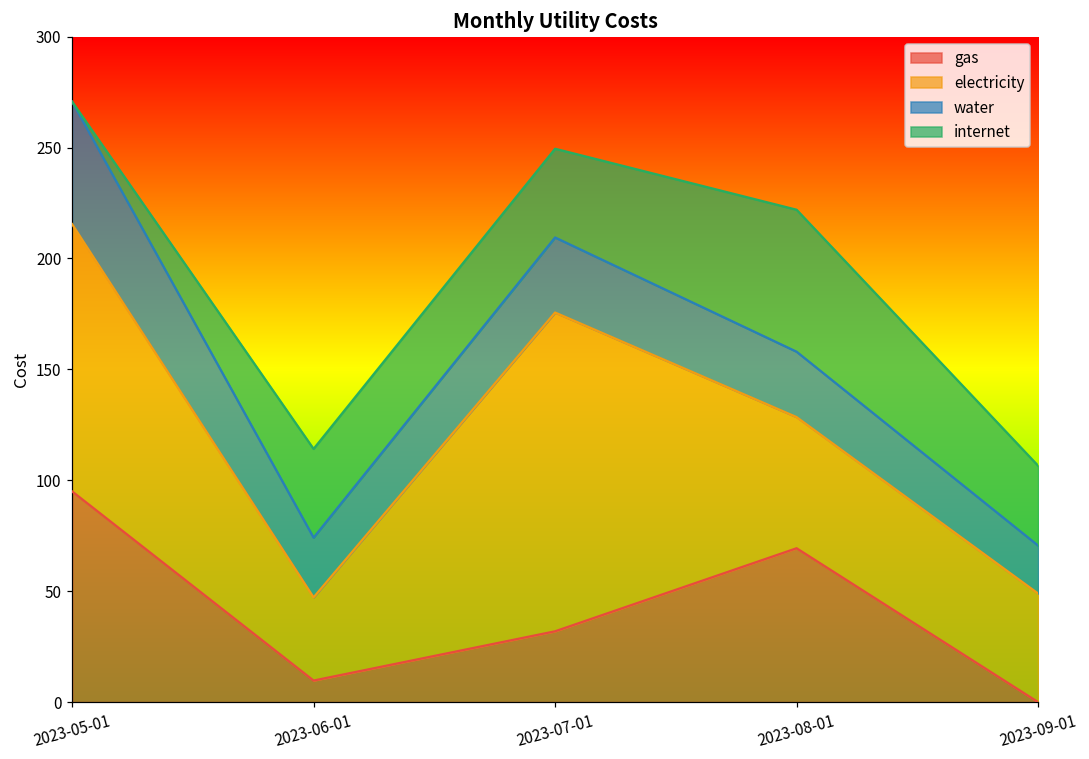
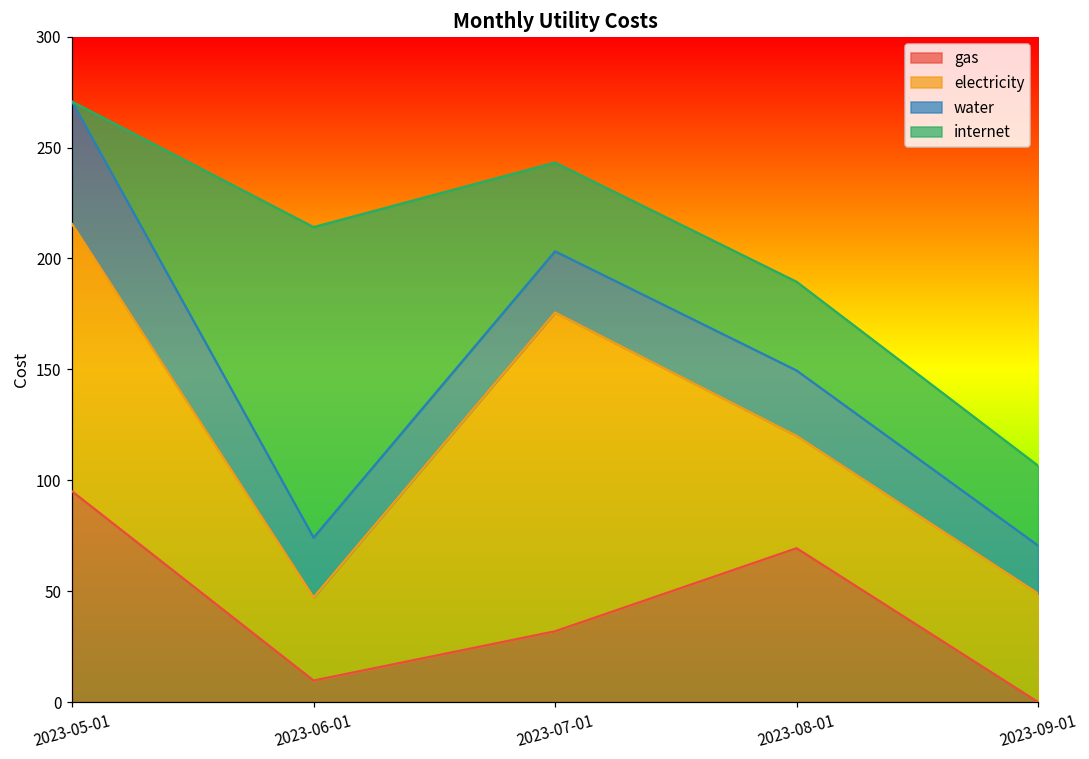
  {
    "gas": {
      "2023-05-01": 95,
      "2023-06-01": 10,
      "2023-07-01": 32,
      "2023-08-01": 69,
      "2023-09-01": 0
    },
    "electricity": {
      "2023-05-01": 121,
      "2023-06-01": 38,
      "2023-07-01": 144,
-     "2023-08-01": 59,
+     "2023-08-01": 51,
      "2023-09-01": 49
    },
    "water": {
      "2023-06-01": 27,
-     "2023-07-01": 34,
+     "2023-07-01": 28,
      "2023-08-01": 29,
      "2023-09-01": 22
    },
    "internet": {
-     "2023-06-01": 40,
+     "2023-06-01": 140,
      "2023-07-01": 40,
-     "2023-08-01": 64,
+     "2023-08-01": 40,
      "2023-09-01": 36
    }
  }
